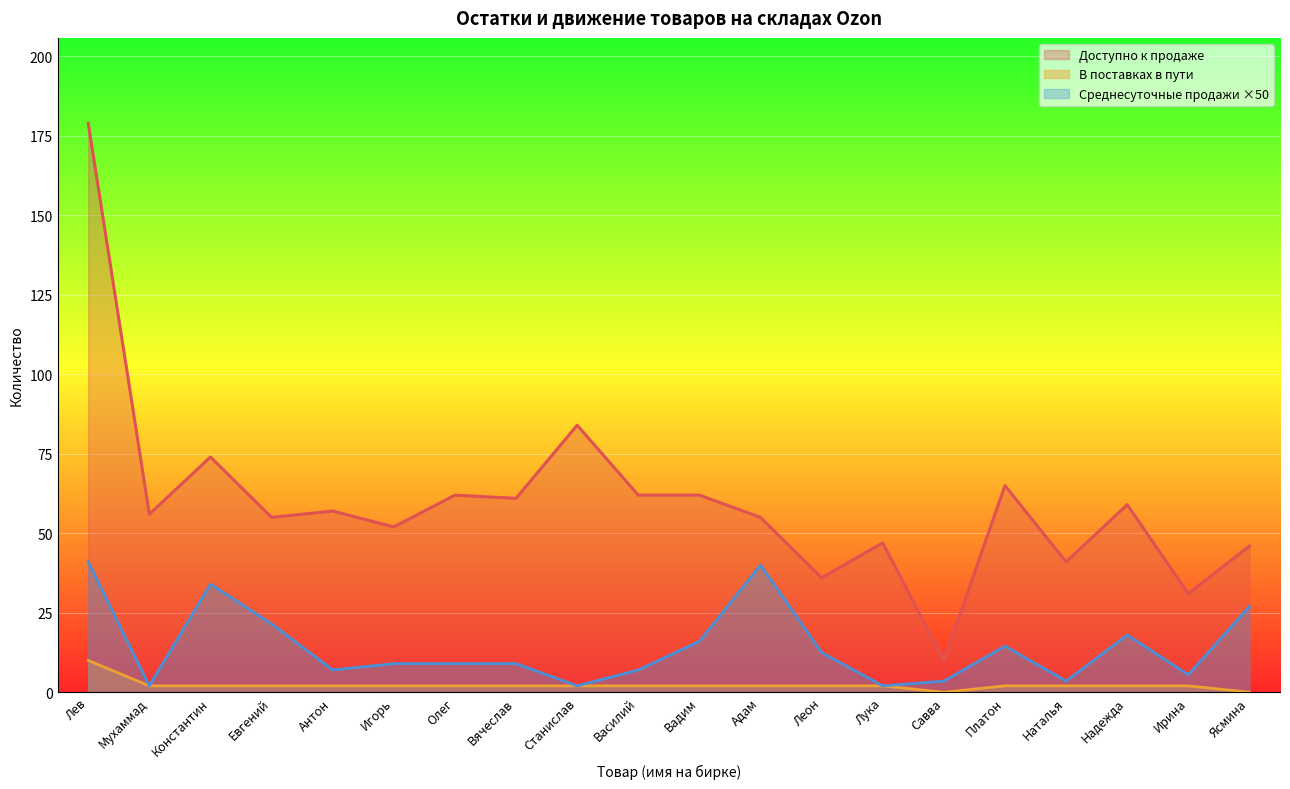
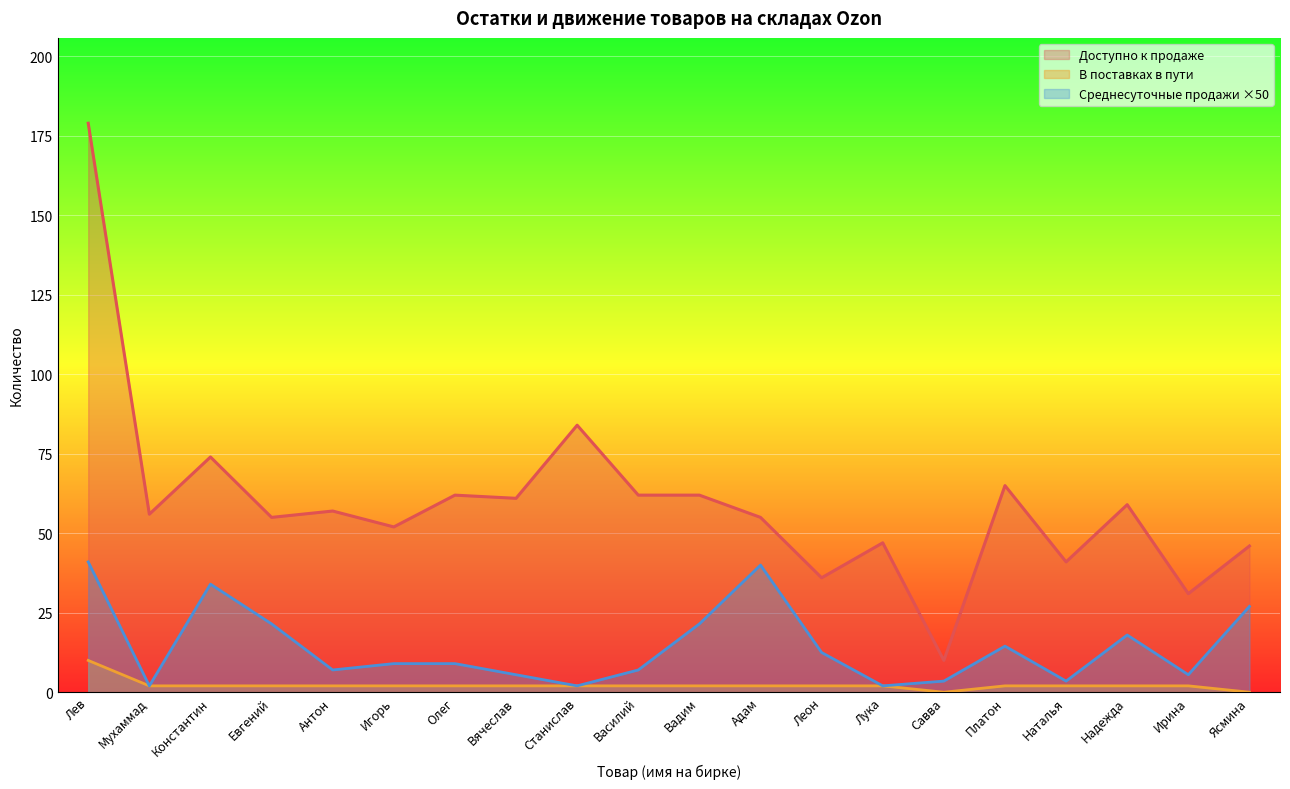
  {
    "Среднесуточные продажи ×50": {
      "Лев": 41,
      "Константин": 34,
      "Евгений": 22,
      "Антон": 7,
      "Игорь": 9,
      "Олег": 9,
-     "Вячеслав": 9,
+     "Вячеслав": 6,
      "Василий": 7,
-     "Вадим": 16,
+     "Вадим": 22,
      "Адам": 40,
      "Леон": 13,
      "Савва": 4,
      "Платон": 14,
      "Наталья": 4,
      "Надежда": 18,
      "Ирина": 6,
      "Ясмина": 27
    }
  }
